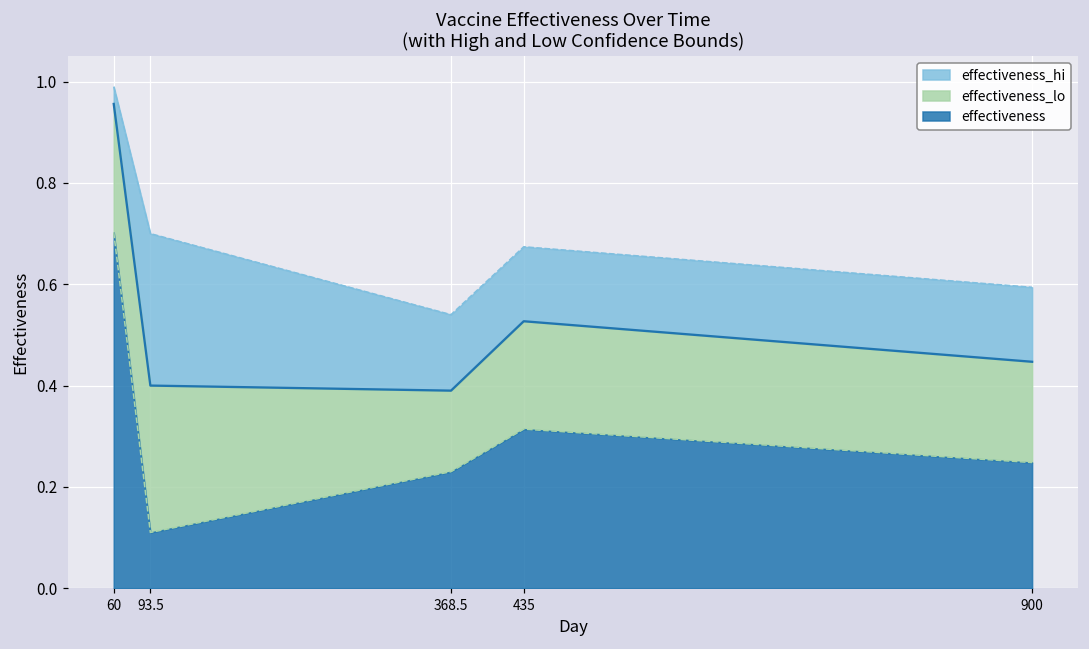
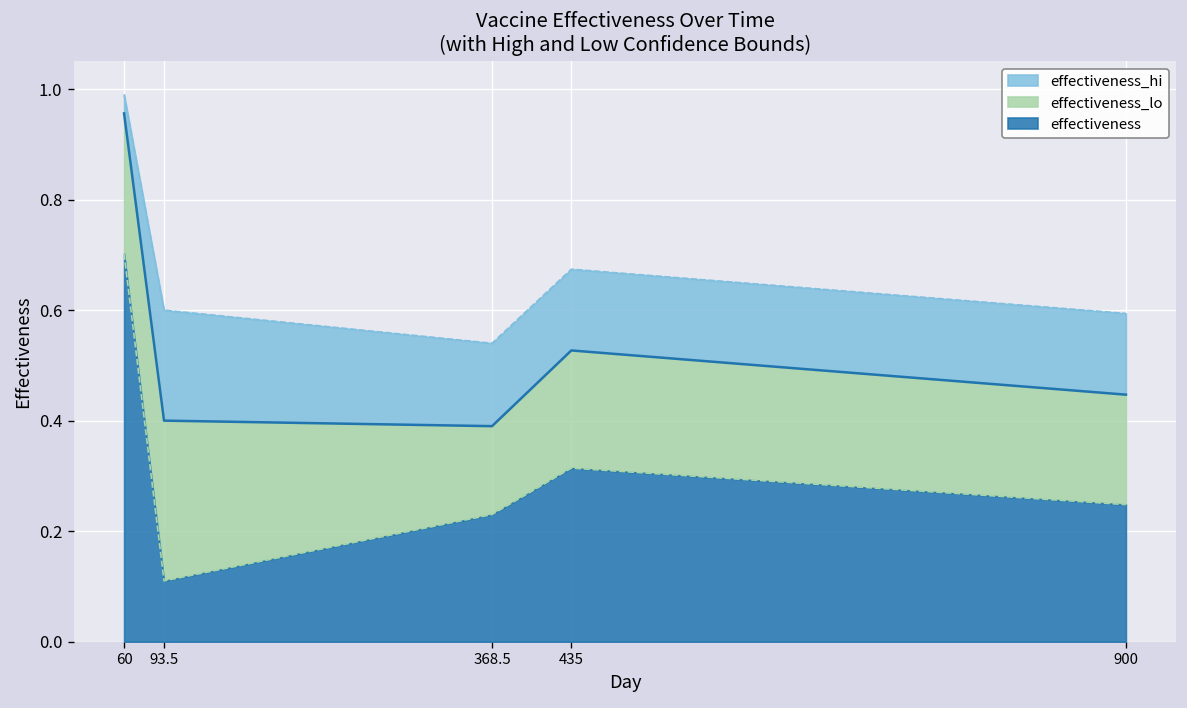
  {
    "effectiveness_lo": {
      "60": 0.96,
      "93.5": 0.4,
      "368.5": 0.39,
      "435": 0.53,
      "900": 0.45
    },
    "effectiveness_hi": {
      "60": 0.99,
-     "93.5": 0.7,
+     "93.5": 0.6,
      "368.5": 0.54,
      "435": 0.67,
      "900": 0.59
    },
    "effectiveness": {
      "60": 0.7,
      "93.5": 0.11,
      "368.5": 0.23,
      "435": 0.31,
      "900": 0.25
    }
  }
